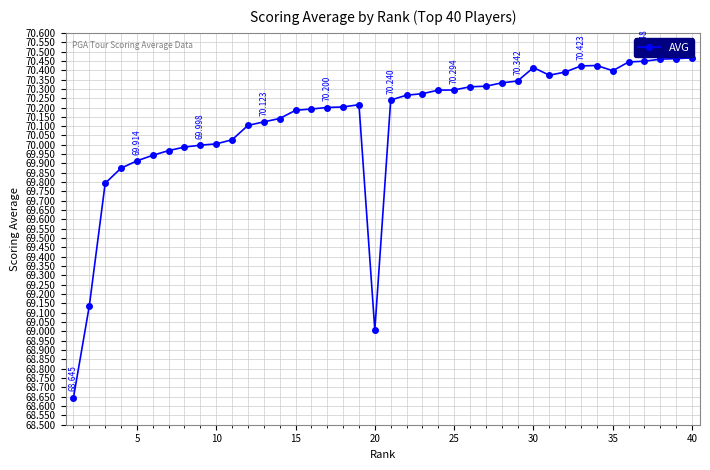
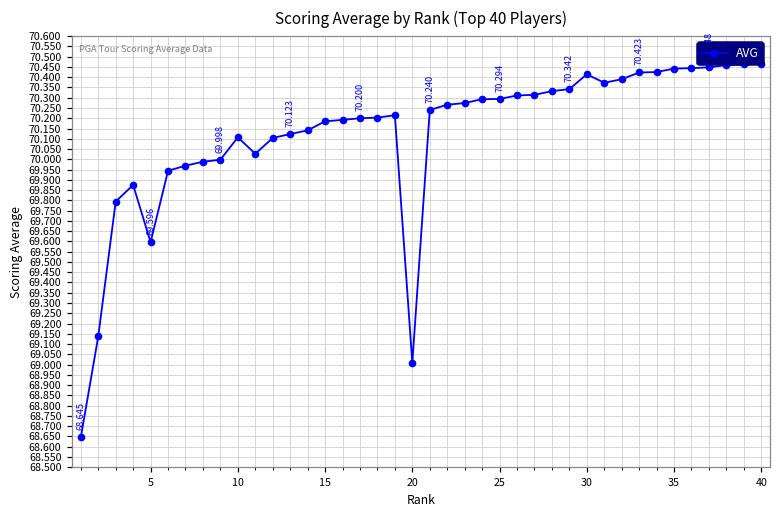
  {
-   "5": 69.914,
-   "10": 70.01,
+   "5": 69.596,
+   "10": 70.11,
    "25": 70.294,
-   "35": 70.40
+   "35": 70.44
  }
